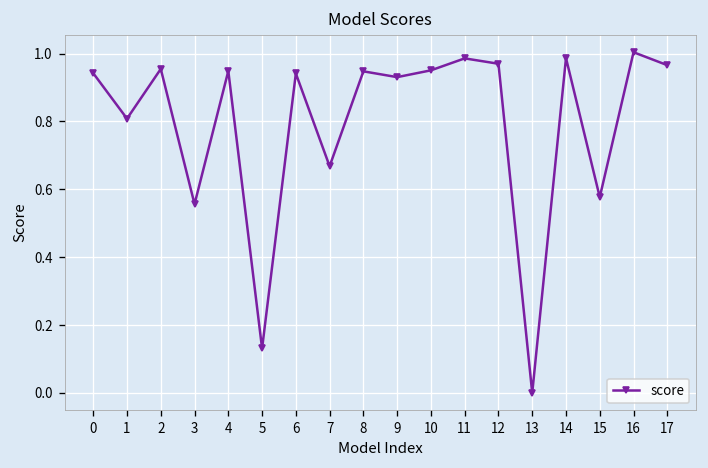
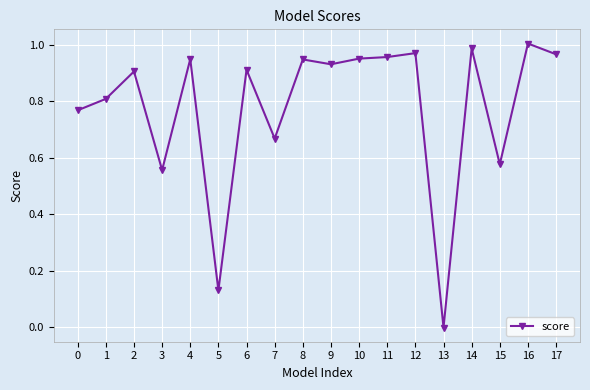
  {
-   "0": 0.94,
+   "0": 0.77,
    "1": 0.81,
-   "2": 0.95,
+   "2": 0.91,
    "3": 0.56,
    "4": 0.95,
    "5": 0.13,
-   "6": 0.94,
+   "6": 0.91,
    "7": 0.67,
    "8": 0.95,
    "9": 0.93,
    "10": 0.95,
-   "11": 0.99,
+   "11": 0.96,
    "12": 0.97,
    "13": 0.00,
    "14": 0.99,
    "15": 0.58,
    "16": 1.00,
    "17": 0.97
  }
